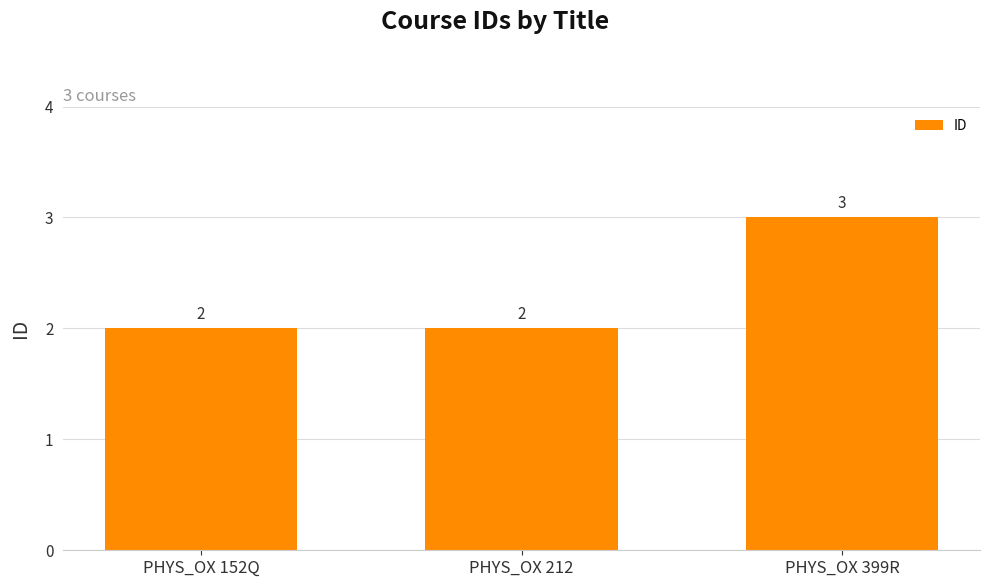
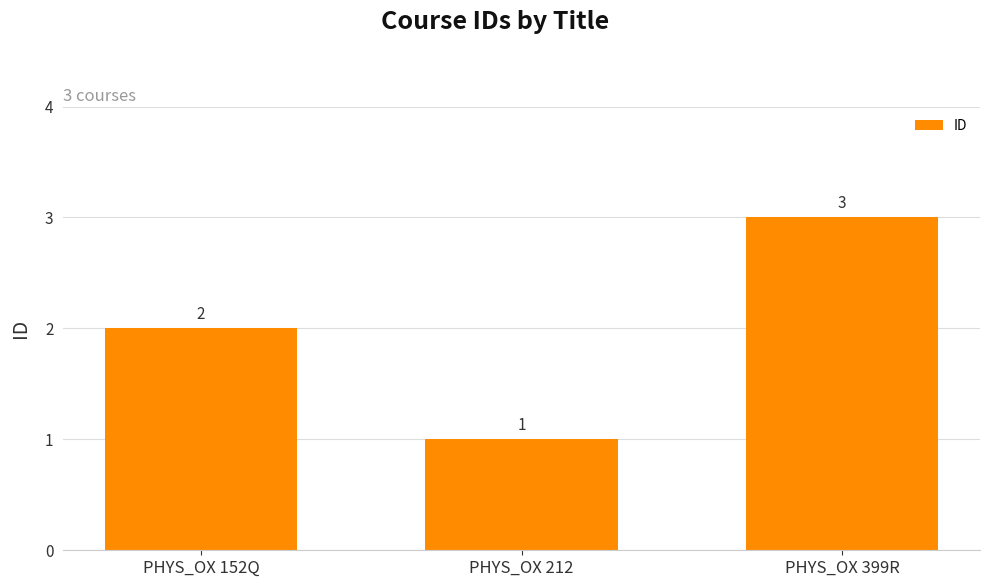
  {
    "PHYS_OX 152Q": 2,
-   "PHYS_OX 212": 2,
+   "PHYS_OX 212": 1,
    "PHYS_OX 399R": 3
  }
